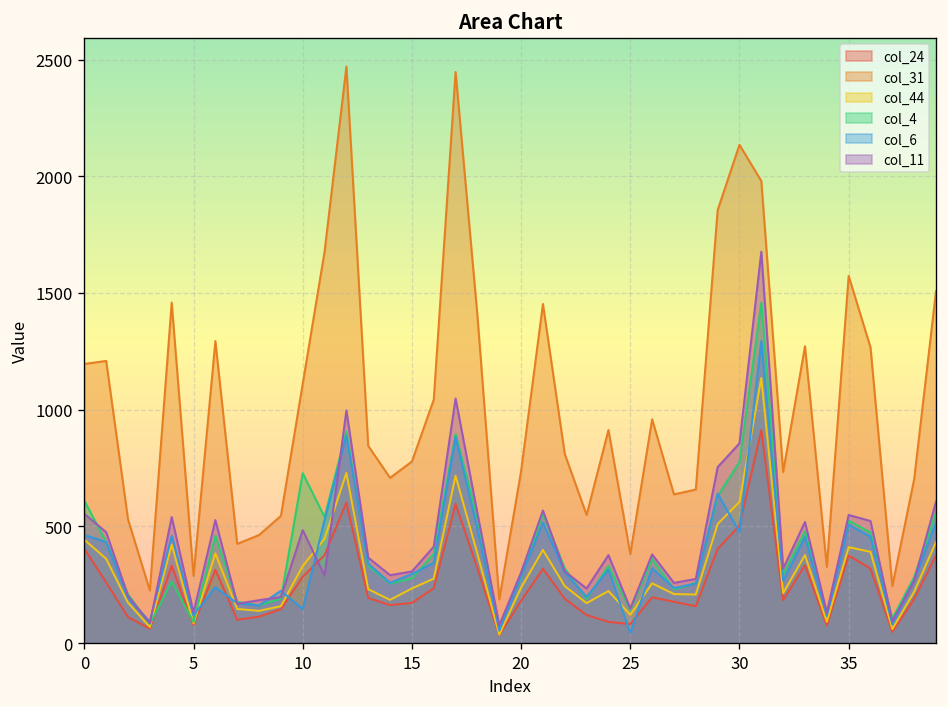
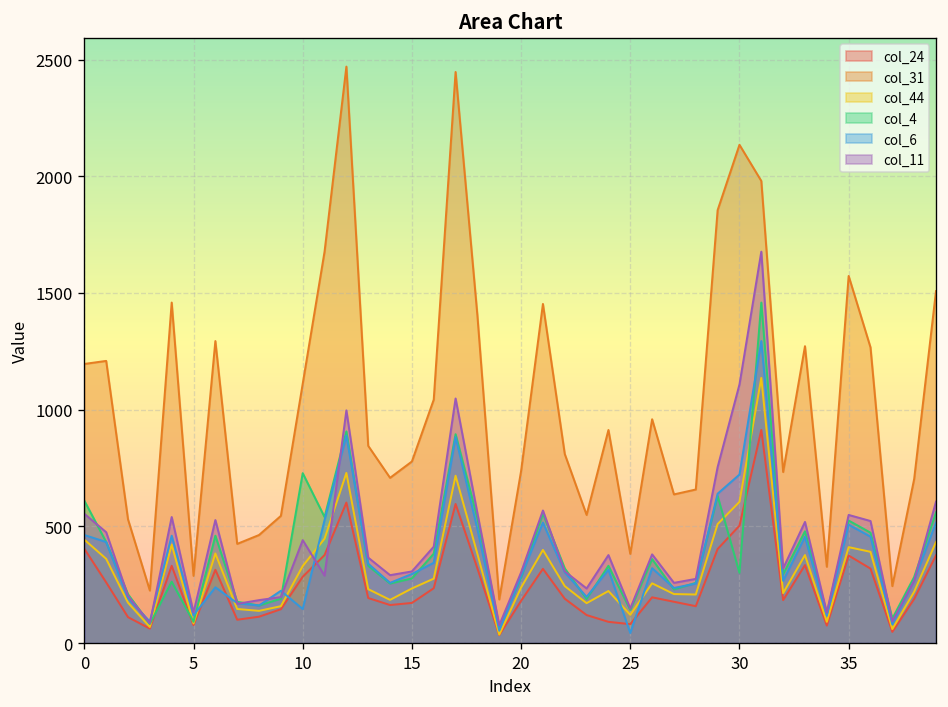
  {
    "col_4": {
      "0": 610,
      "10": 730,
      "15": 280,
-     "30": 780,
+     "30": 300,
      "35": 530
    },
    "col_6": {
      "0": 460,
      "10": 150,
      "25": 40,
-     "30": 480,
+     "30": 720,
      "35": 510
    },
    "col_11": {
      "0": 550,
-     "10": 480,
+     "10": 440,
      "20": 300,
-     "30": 860,
+     "30": 1110,
      "35": 550
    }
  }
